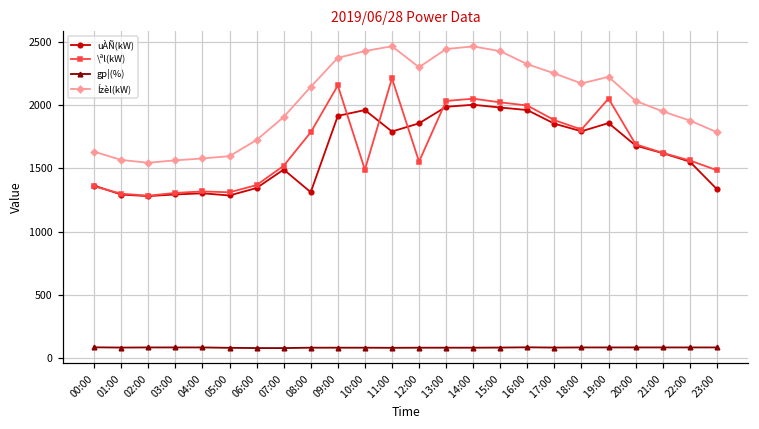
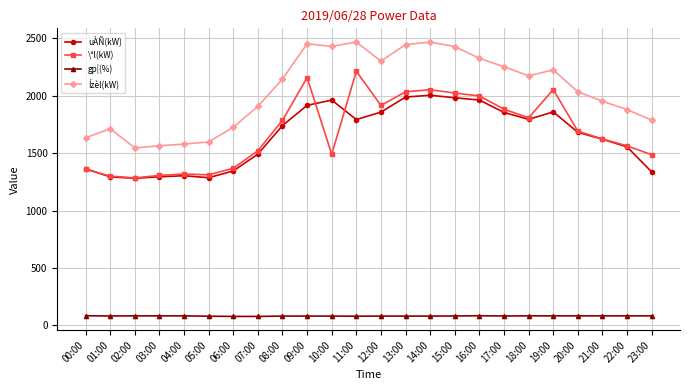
  {
    "uÀÑ(kW)": {
      "05:00": 1290,
      "06:00": 1350,
      "07:00": 1490,
-     "08:00": 1310,
+     "08:00": 1740,
      "09:00": 1920,
      "10:00": 1960,
      "11:00": 1790,
      "12:00": 1860,
      "13:00": 1990,
      "14:00": 2000,
      "15:00": 1980,
      "16:00": 1960,
      "17:00": 1850,
      "19:00": 1860,
      "23:00": 1340
    },
    "\\ªl(kW)": {
      "05:00": 1310,
      "06:00": 1370,
      "07:00": 1520,
      "08:00": 1790,
      "09:00": 2160,
      "10:00": 1490,
      "11:00": 2210,
-     "12:00": 1550,
+     "12:00": 1920,
      "13:00": 2030,
      "14:00": 2050,
      "15:00": 2020,
      "16:00": 2000,
      "17:00": 1880,
      "19:00": 2050,
      "23:00": 1490
    },
    "gp¦(%)": {
      "00:00": 80,
      "01:00": 80,
      "02:00": 80,
      "03:00": 80,
      "04:00": 80,
      "05:00": 80,
      "06:00": 80,
      "07:00": 80,
      "08:00": 80,
      "09:00": 80,
      "10:00": 80,
      "11:00": 80,
      "12:00": 80,
      "13:00": 80,
      "14:00": 80,
      "15:00": 80,
      "16:00": 80,
      "17:00": 80,
      "18:00": 80,
      "19:00": 80,
      "20:00": 80,
      "21:00": 80,
      "22:00": 80,
      "23:00": 80
    },
    "Ízèl(kW)": {
      "00:00": 1630,
-     "01:00": 1570,
+     "01:00": 1710,
      "02:00": 1550,
      "03:00": 1560,
      "04:00": 1580,
      "05:00": 1600,
      "06:00": 1730,
      "07:00": 1910,
      "08:00": 2150,
-     "09:00": 2380,
+     "09:00": 2450,
      "10:00": 2430,
      "11:00": 2470,
      "12:00": 2300,
      "13:00": 2450,
      "14:00": 2470,
      "15:00": 2430,
      "16:00": 2330,
      "17:00": 2250,
      "18:00": 2170,
      "19:00": 2230,
      "20:00": 2030,
      "21:00": 1950,
      "22:00": 1880,
      "23:00": 1790
    }
  }
